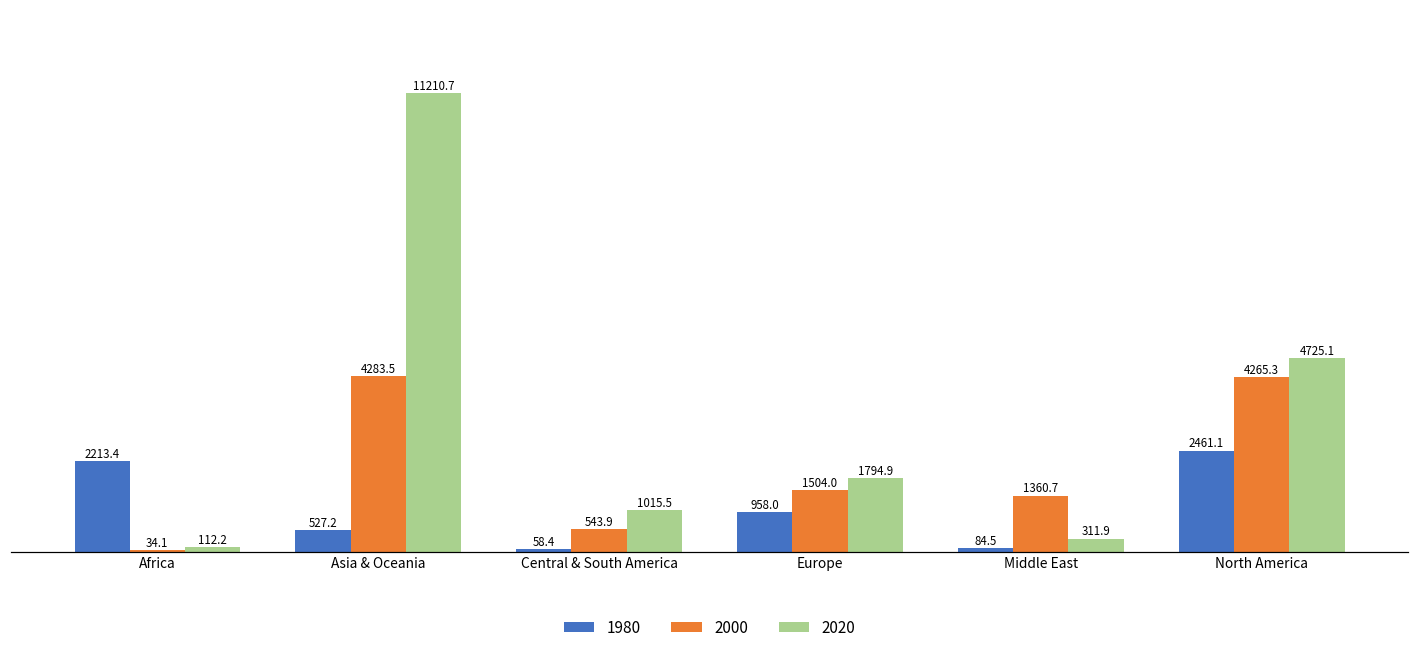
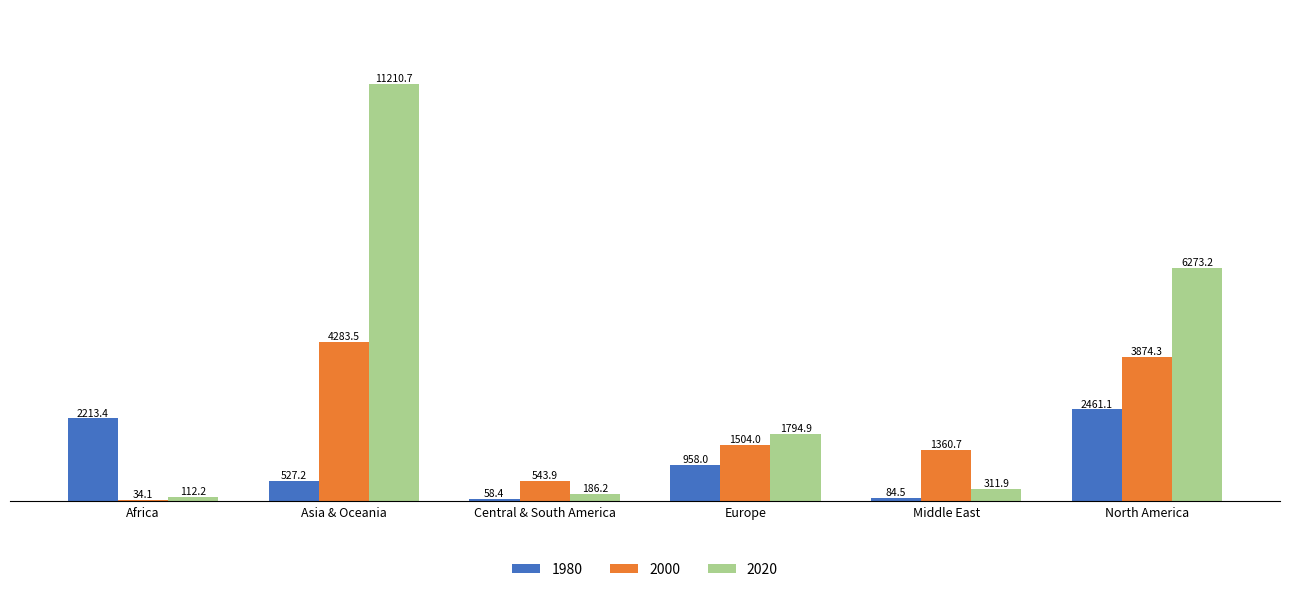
  {
    "1980": {
      "Africa": 2213.4,
      "Asia & Oceania": 527.2,
      "Central & South America": 58.4,
      "Europe": 958.0,
      "Middle East": 84.5,
      "North America": 2461.1
    },
    "2000": {
      "Africa": 34.1,
      "Asia & Oceania": 4283.5,
      "Central & South America": 543.9,
      "Europe": 1504.0,
      "Middle East": 1360.7,
-     "North America": 4265.3
+     "North America": 3874.3
    },
    "2020": {
      "Africa": 112.2,
      "Asia & Oceania": 11210.7,
-     "Central & South America": 1015.5,
+     "Central & South America": 186.2,
      "Europe": 1794.9,
      "Middle East": 311.9,
-     "North America": 4725.1
+     "North America": 6273.2
    }
  }
